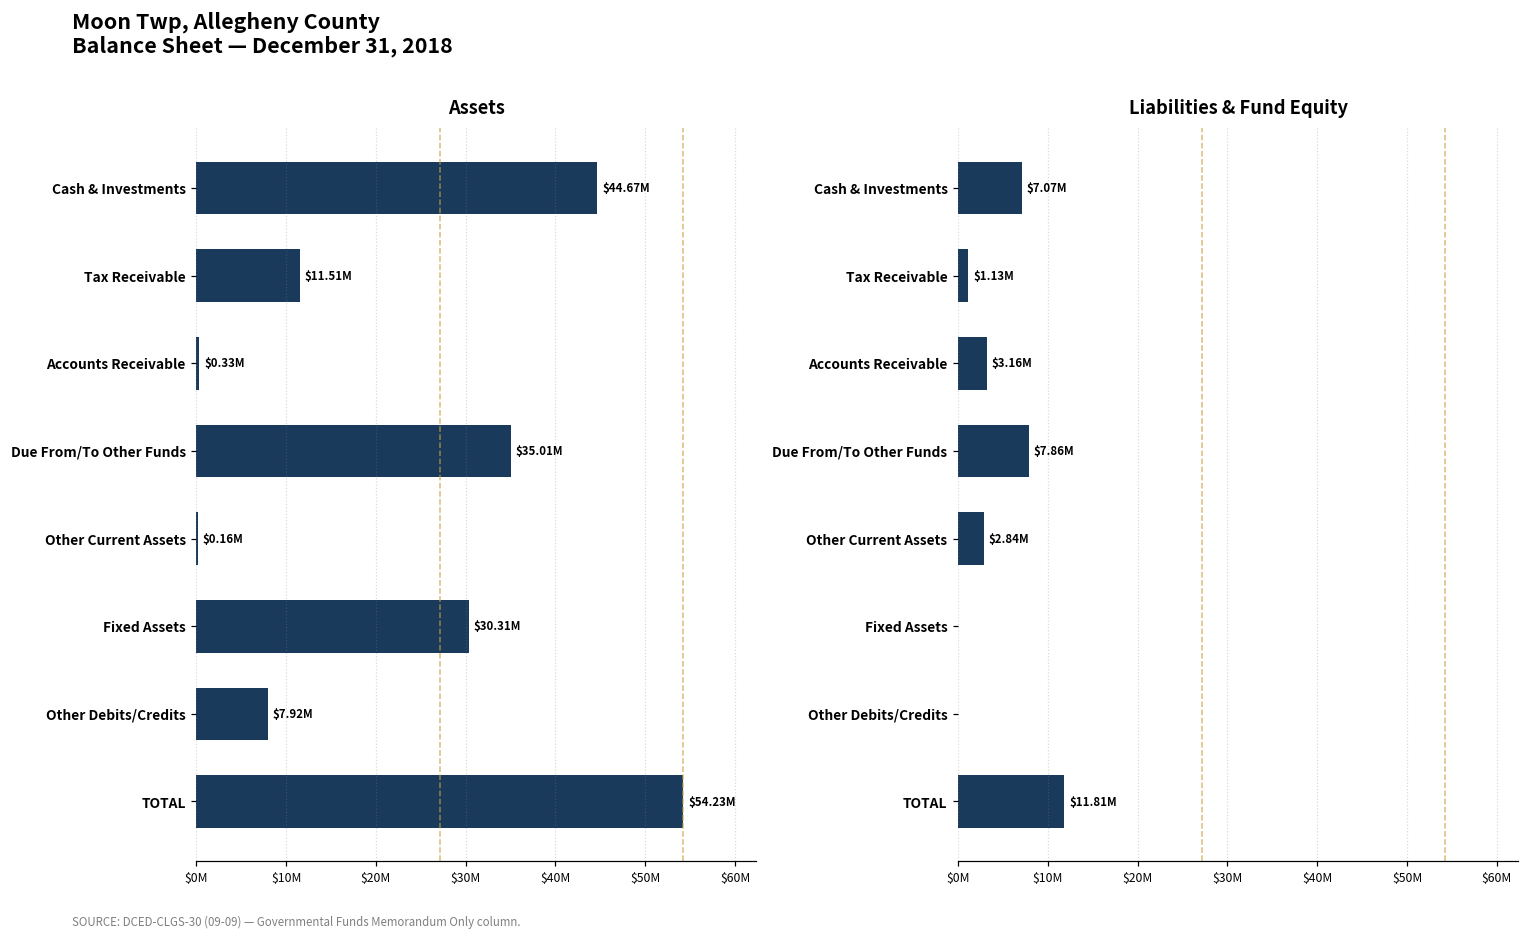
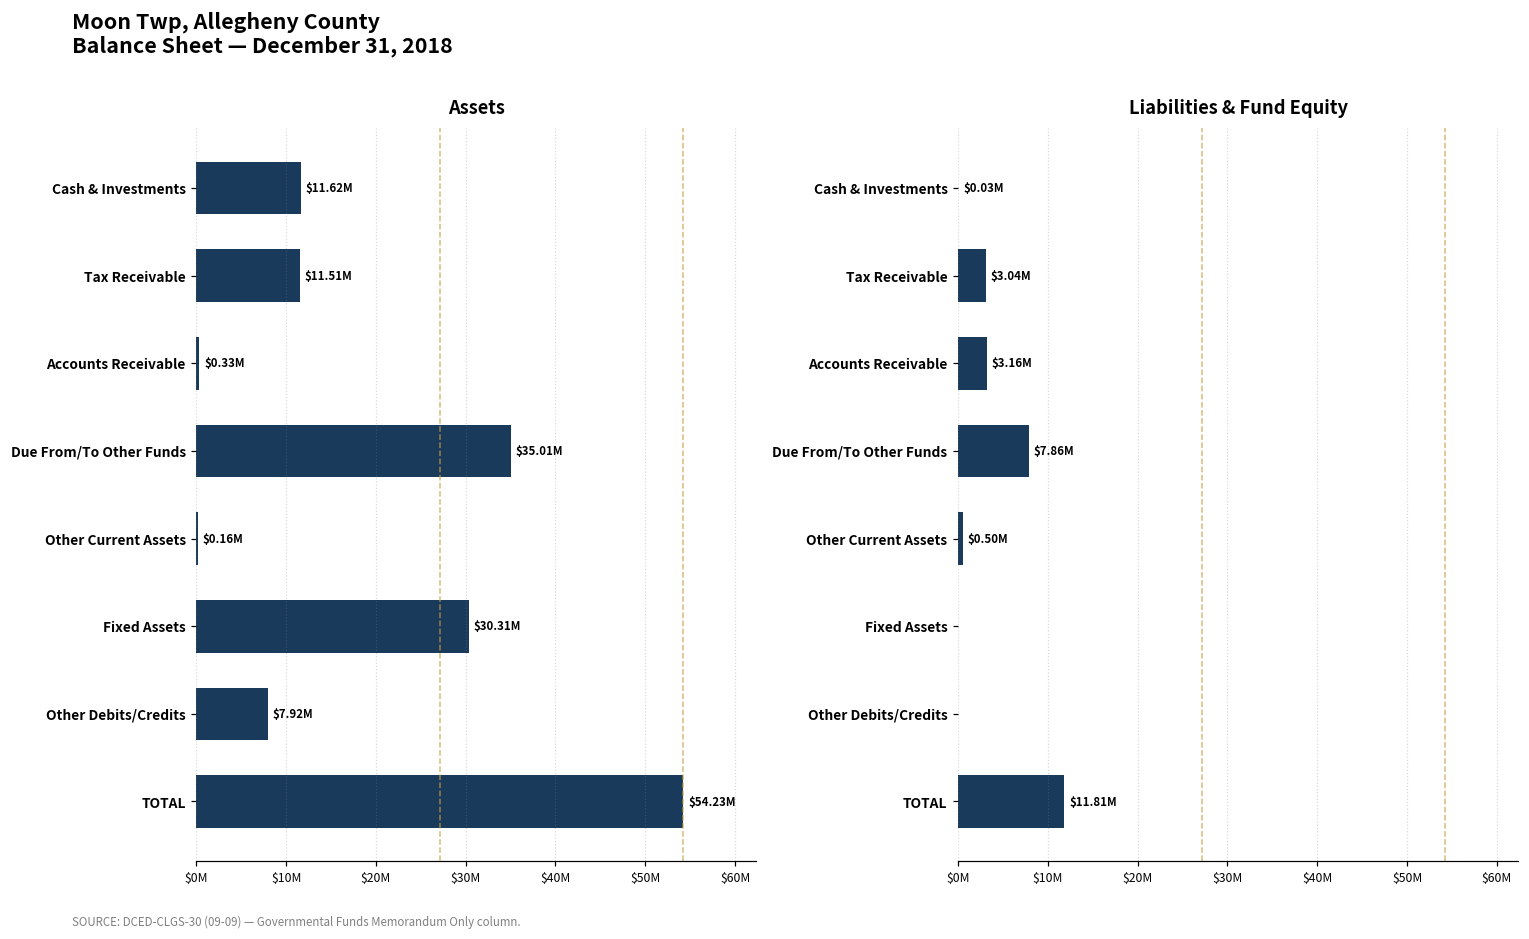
  {
    "Assets": {
-     "Cash & Investments": "$44.67M",
+     "Cash & Investments": "$11.62M",
      "Tax Receivable": "$11.51M",
      "Accounts Receivable": "$0.33M",
      "Due From/To Other Funds": "$35.01M",
      "Other Current Assets": "$0.16M",
      "Fixed Assets": "$30.31M",
      "Other Debits/Credits": "$7.92M",
      "TOTAL": "$54.23M"
    },
    "Liabilities & Fund Equity": {
-     "Cash & Investments": "$7.07M",
-     "Tax Receivable": "$1.13M",
+     "Cash & Investments": "$0.03M",
+     "Tax Receivable": "$3.04M",
      "Accounts Receivable": "$3.16M",
      "Due From/To Other Funds": "$7.86M",
-     "Other Current Assets": "$2.84M",
+     "Other Current Assets": "$0.50M",
      "TOTAL": "$11.81M"
    }
  }
